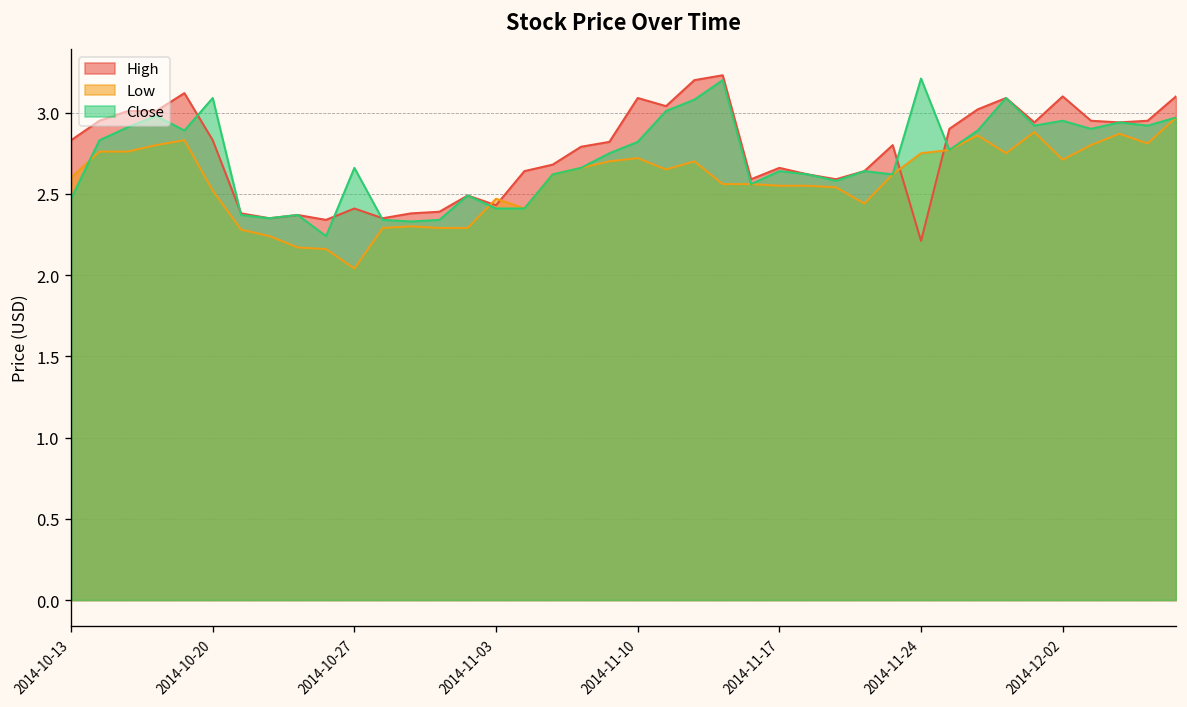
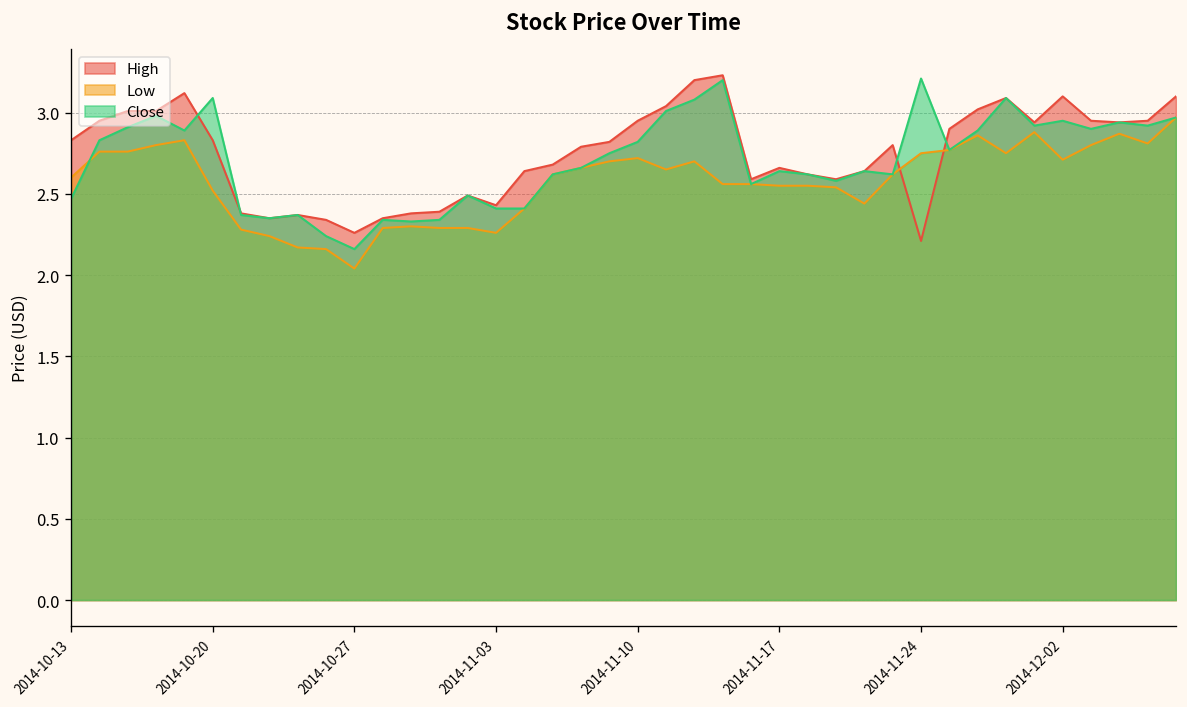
  {
    "High": {
      "2014-10-13": 2.83,
      "2014-10-20": 2.83,
-     "2014-10-27": 2.41,
+     "2014-10-27": 2.26,
      "2014-11-03": 2.43,
-     "2014-11-10": 3.09,
+     "2014-11-10": 2.95,
      "2014-11-17": 2.66,
      "2014-11-24": 2.21,
      "2014-12-02": 3.10
    },
    "Low": {
      "2014-10-13": 2.60,
      "2014-10-20": 2.52,
      "2014-10-27": 2.04,
-     "2014-11-03": 2.47,
+     "2014-11-03": 2.26,
      "2014-11-10": 2.72,
      "2014-11-17": 2.55,
      "2014-11-24": 2.75,
      "2014-12-02": 2.71
    },
    "Close": {
      "2014-10-13": 2.47,
      "2014-10-20": 3.09,
-     "2014-10-27": 2.66,
+     "2014-10-27": 2.16,
      "2014-11-03": 2.41,
      "2014-11-10": 2.82,
      "2014-11-17": 2.64,
      "2014-11-24": 3.21,
      "2014-12-02": 2.95
    }
  }
